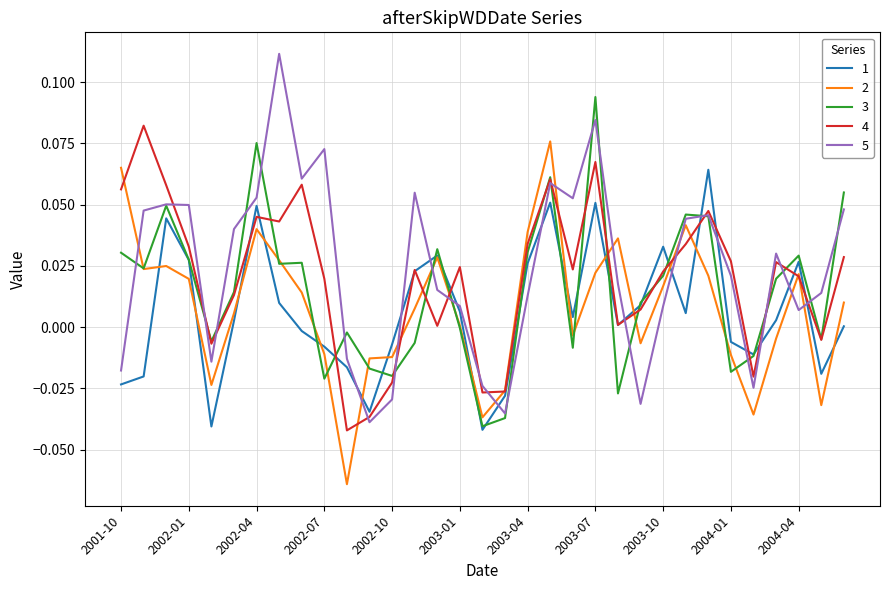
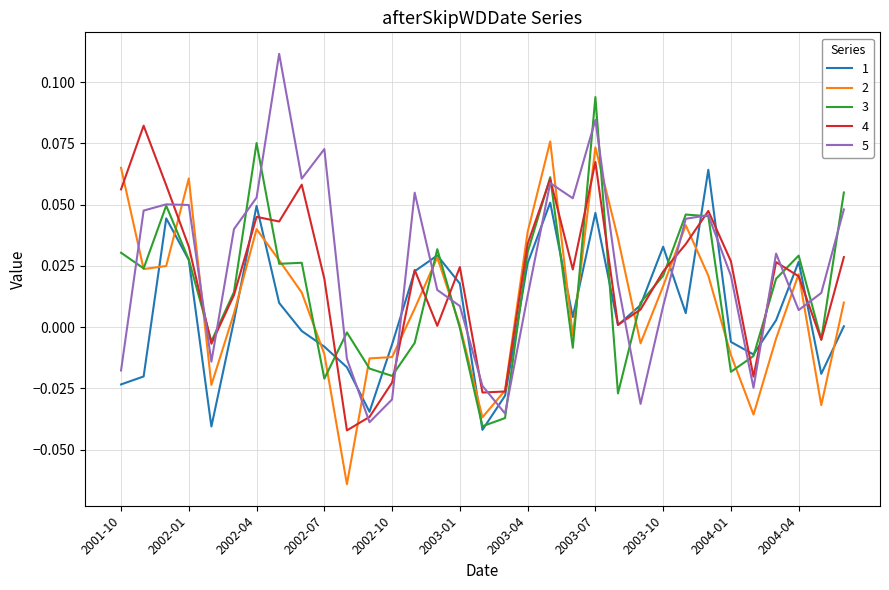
  {
    "1": {
      "2001-10": -0.023,
      "2002-04": 0.050,
      "2002-07": -0.008,
      "2002-10": -0.007,
-     "2003-01": 0.006,
+     "2003-01": 0.018,
      "2003-04": 0.026,
-     "2003-07": 0.051,
+     "2003-07": 0.047,
      "2003-10": 0.033,
      "2004-01": -0.006,
      "2004-04": 0.027
    },
    "2": {
      "2001-10": 0.065,
-     "2002-01": 0.020,
+     "2002-01": 0.061,
      "2002-04": 0.040,
      "2002-07": -0.011,
      "2002-10": -0.012,
      "2003-04": 0.039,
-     "2003-07": 0.022,
+     "2003-07": 0.073,
      "2003-10": 0.017,
      "2004-01": -0.011
    },
    "3": {
      "2001-10": 0.030,
      "2002-04": 0.075,
      "2002-07": -0.021,
      "2002-10": -0.020,
      "2003-04": 0.031,
      "2003-07": 0.094,
      "2003-10": 0.021,
      "2004-01": -0.018,
      "2004-04": 0.029
    },
    "4": {
      "2001-10": 0.056,
      "2002-01": 0.033,
      "2002-04": 0.045,
      "2002-07": 0.020,
      "2002-10": -0.023,
      "2003-01": 0.025,
      "2003-04": 0.034,
      "2003-07": 0.067,
      "2003-10": 0.023,
      "2004-01": 0.027
    },
    "5": {
      "2001-10": -0.018,
      "2002-01": 0.050,
      "2002-04": 0.053,
      "2002-07": 0.073,
      "2002-10": -0.030,
      "2003-01": 0.009,
      "2003-04": 0.013,
      "2003-07": 0.085,
      "2003-10": 0.009,
      "2004-01": 0.021,
      "2004-04": 0.007
    }
  }
